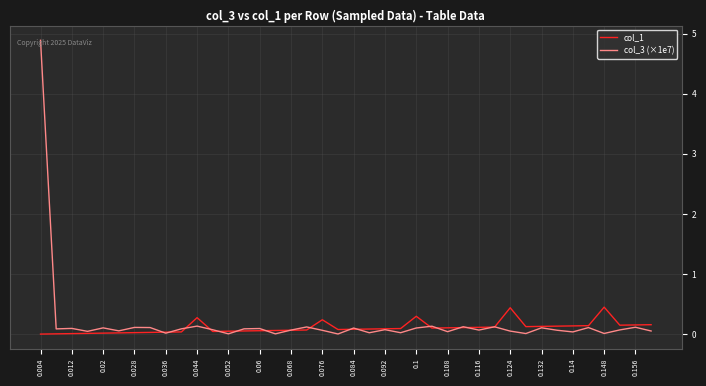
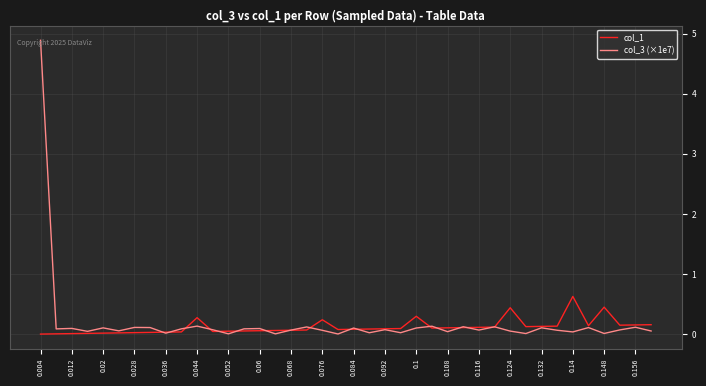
  {
    "col_1": {
      "0.004": 0.0,
      "0.012": 0.0,
      "0.02": 0.0,
      "0.028": 0.0,
      "0.044": 0.3,
      "0.052": 0.1,
      "0.076": 0.2,
      "0.1": 0.3,
      "0.108": 0.1,
      "0.116": 0.1,
      "0.124": 0.4,
-     "0.14": 0.1,
+     "0.14": 0.6,
      "0.148": 0.5
    },
    "col_3 (×1e7)": {
      "0.012": 0.1,
      "0.02": 0.1,
      "0.028": 0.1,
      "0.044": 0.1,
      "0.052": 0.0,
      "0.076": 0.1,
      "0.1": 0.1,
      "0.108": 0.0,
      "0.116": 0.1,
      "0.124": 0.1,
      "0.14": 0.0,
      "0.148": 0.0
    }
  }
